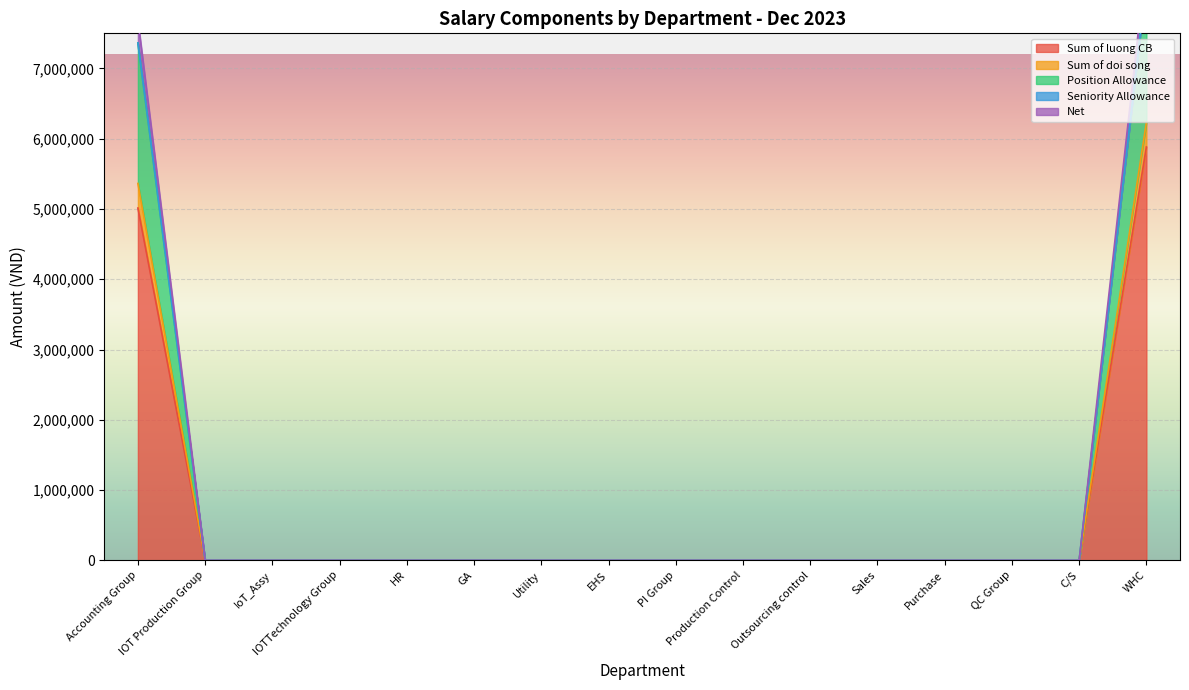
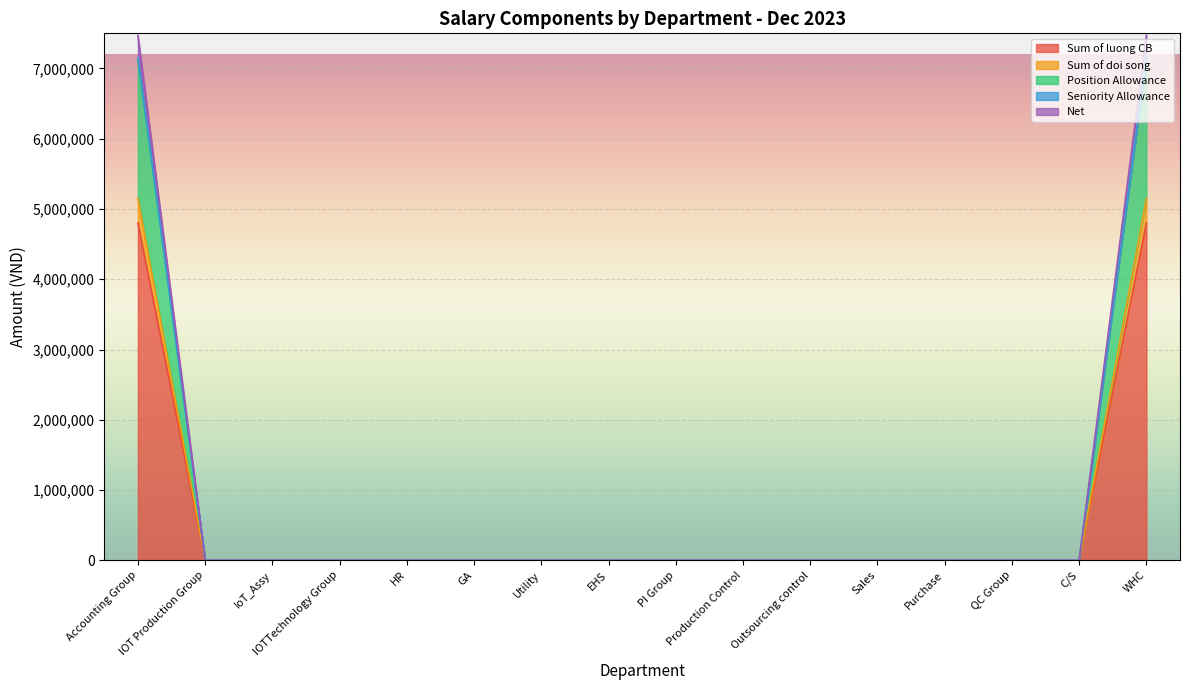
  {
    "Sum of luong CB": {
-     "Accounting Group": "5,000,000",
-     "WHC": "5,900,000"
+     "Accounting Group": "4,800,000",
+     "WHC": "4,800,000"
    },
    "Sum of doi song": {
      "Accounting Group": "400,000",
      "WHC": "400,000"
    }
  }
